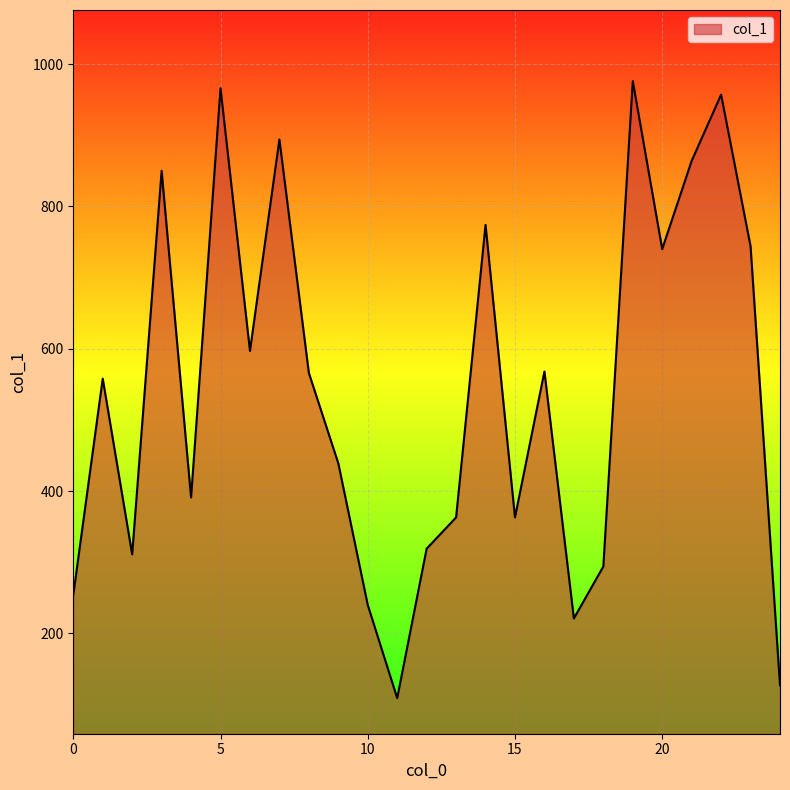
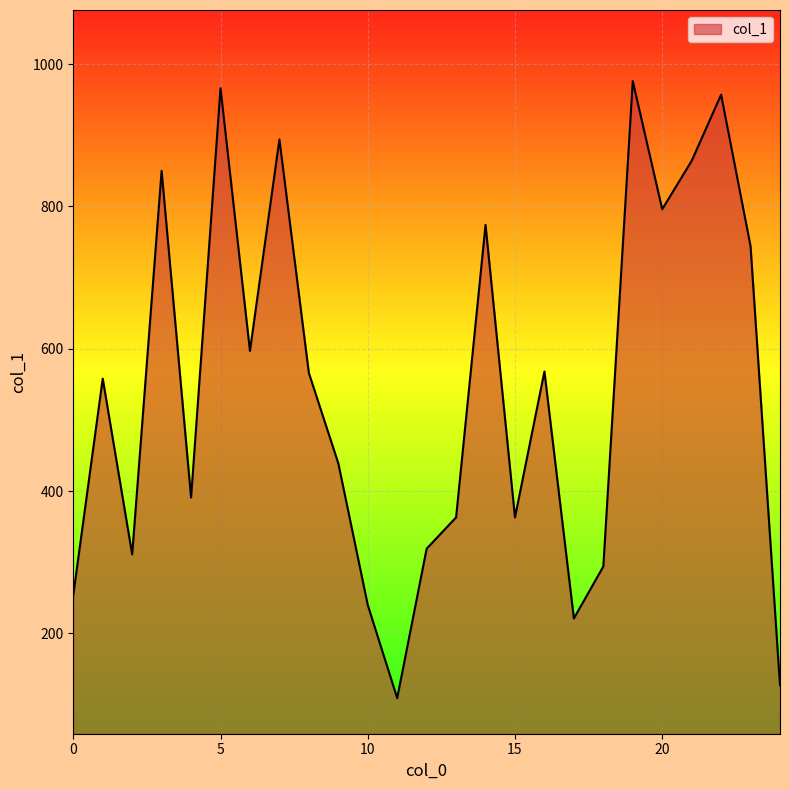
  {
    "0": 250,
    "5": 970,
    "10": 240,
    "15": 360,
-   "20": 740
+   "20": 800
  }
